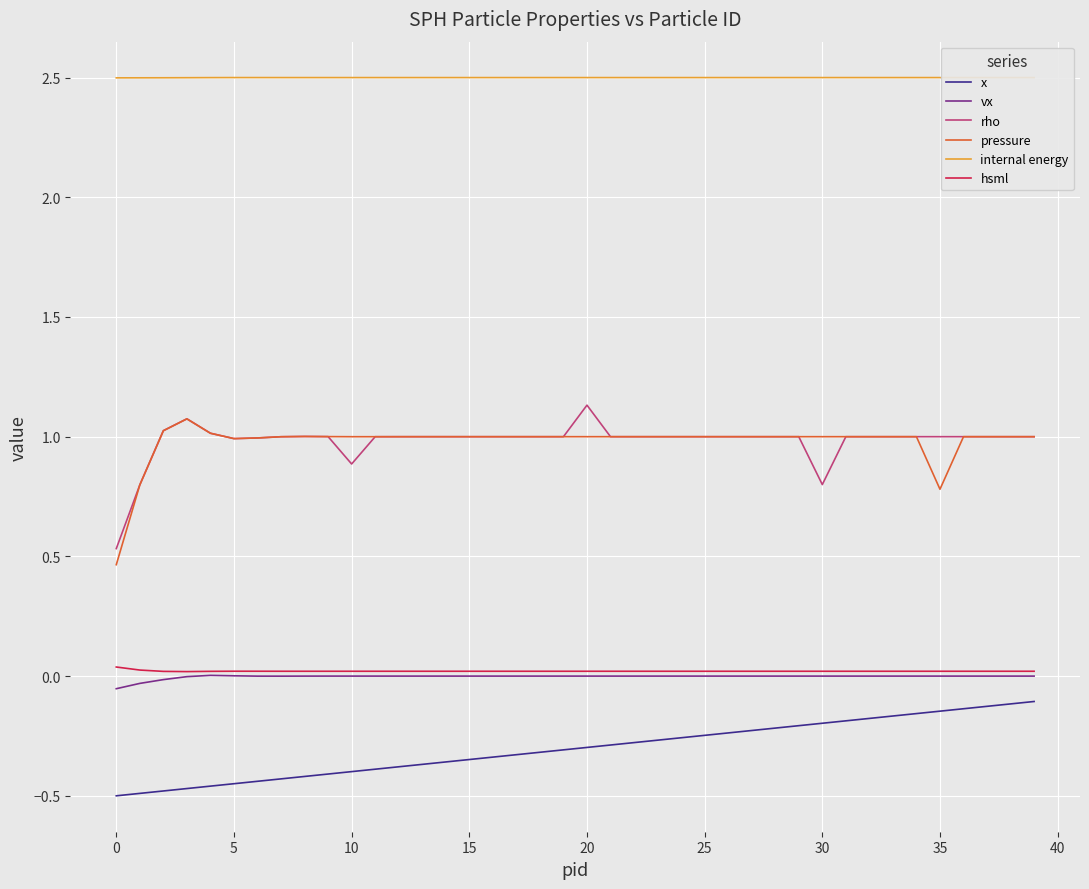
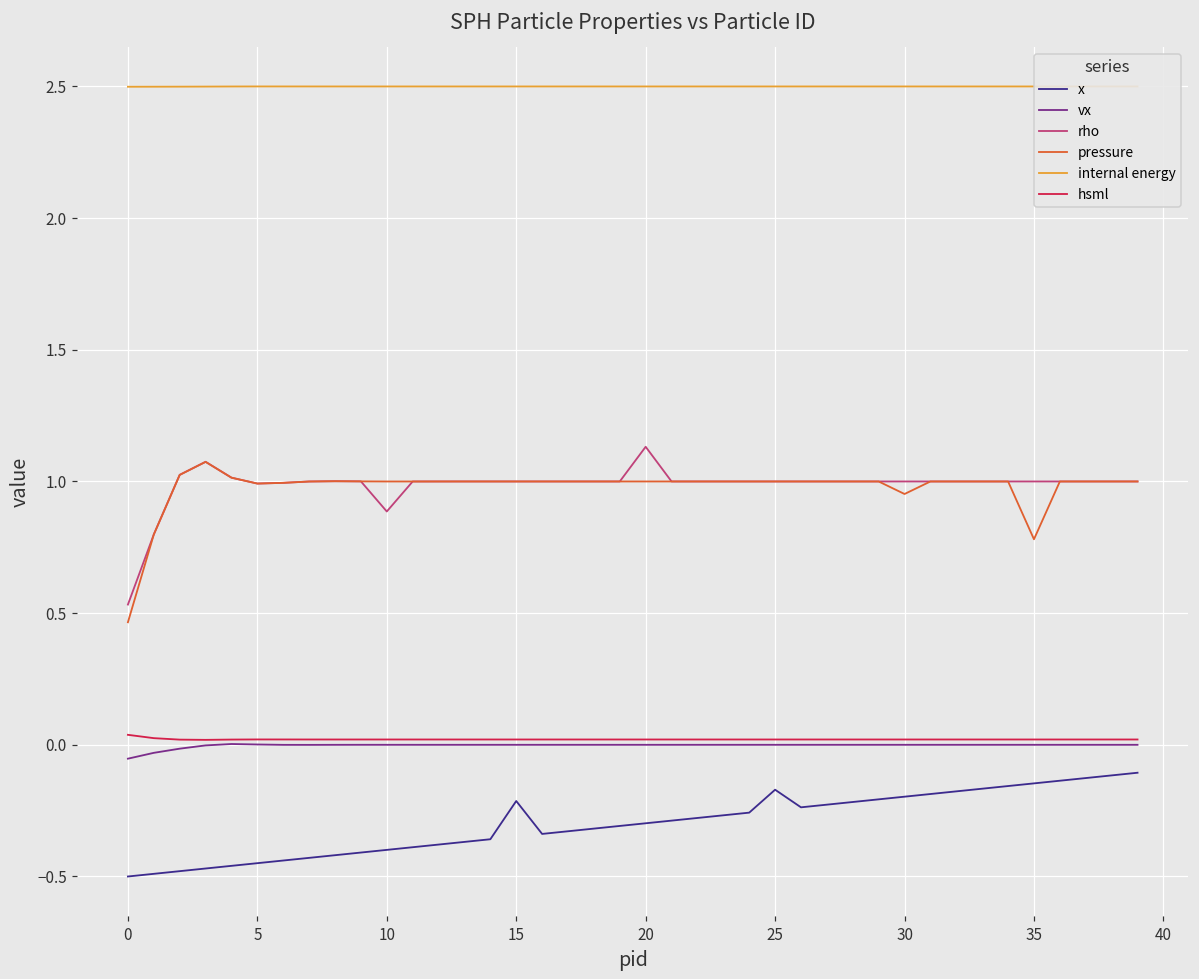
  {
    "x": {
      "0": -0.50,
      "5": -0.45,
      "10": -0.40,
-     "15": -0.35,
+     "15": -0.21,
      "20": -0.30,
-     "25": -0.25,
+     "25": -0.17,
      "30": -0.20,
      "35": -0.15
    },
    "vx": {
      "0": -0.05,
      "5": 0.00,
      "10": 0.00,
      "15": 0.00,
      "20": 0.00,
      "25": 0.00,
      "30": 0.00,
      "35": 0.00
    },
    "rho": {
      "0": 0.53,
      "10": 0.89,
      "20": 1.13,
-     "30": 0.8,
+     "30": 1.0,
      "35": 1.0
    },
    "pressure": {
      "0": 0.47,
      "10": 1.00,
      "20": 1.00,
-     "30": 1.00,
+     "30": 0.95,
      "35": 0.78
    },
    "internal energy": {
      "0": 2.50,
      "5": 2.50,
      "10": 2.50,
      "15": 2.50,
      "20": 2.50,
      "25": 2.50,
      "30": 2.50,
      "35": 2.50
    },
    "hsml": {
      "0": 0.04,
      "5": 0.02,
      "10": 0.02,
      "15": 0.02,
      "20": 0.02,
      "25": 0.02,
      "30": 0.02,
      "35": 0.02
    }
  }
